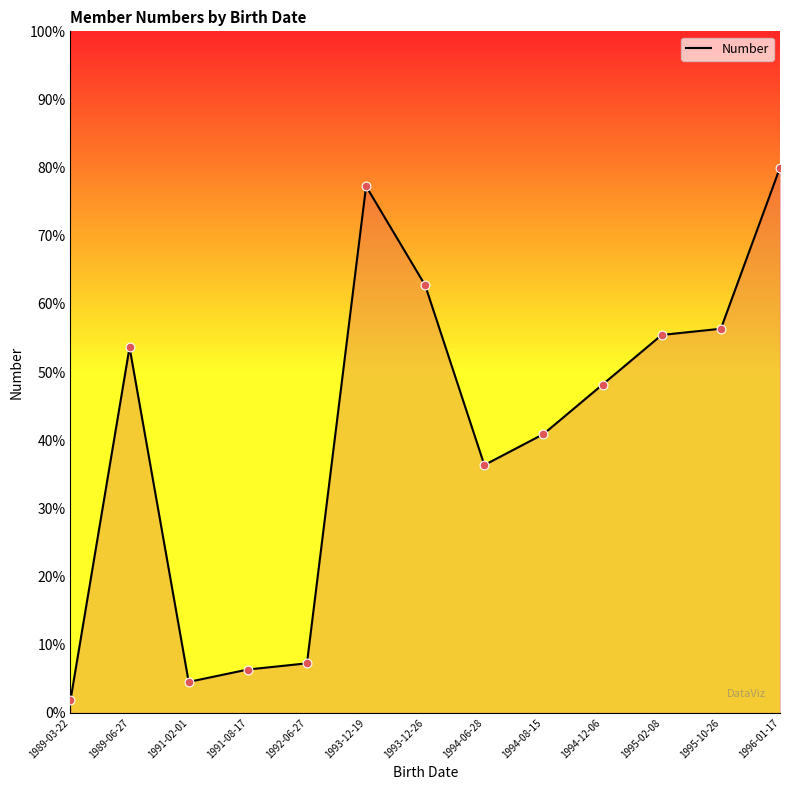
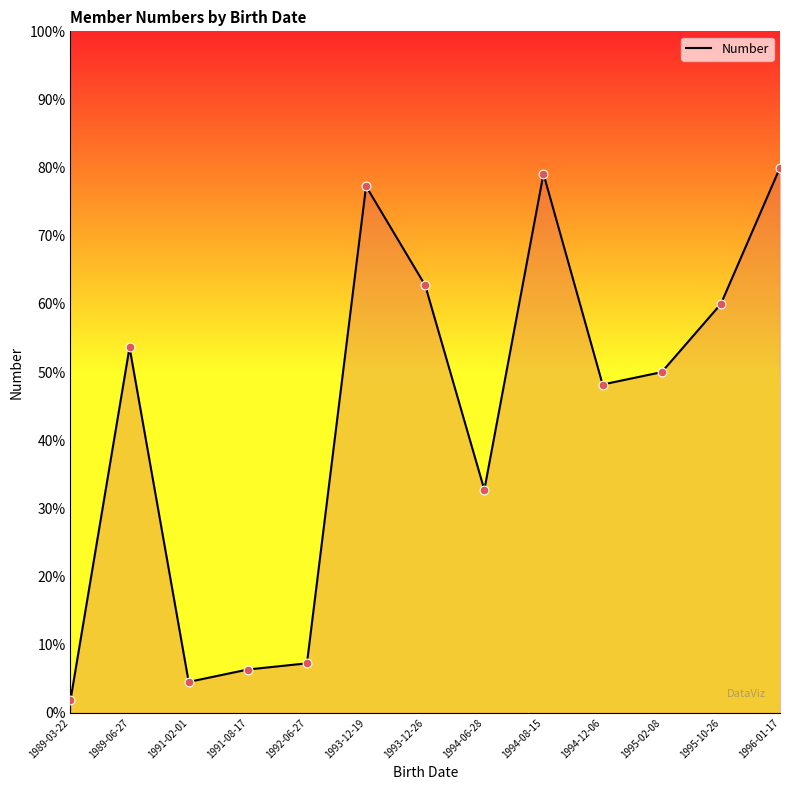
  {
    "1989-03-22": "2%",
    "1989-06-27": "54%",
    "1991-02-01": "5%",
    "1991-08-17": "6%",
    "1992-06-27": "7%",
    "1993-12-19": "77%",
    "1993-12-26": "63%",
-   "1994-06-28": "36%",
-   "1994-08-15": "41%",
+   "1994-06-28": "33%",
+   "1994-08-15": "79%",
    "1994-12-06": "48%",
-   "1995-02-08": "55%",
-   "1995-10-26": "56%",
+   "1995-02-08": "50%",
+   "1995-10-26": "60%",
    "1996-01-17": "80%"
  }
